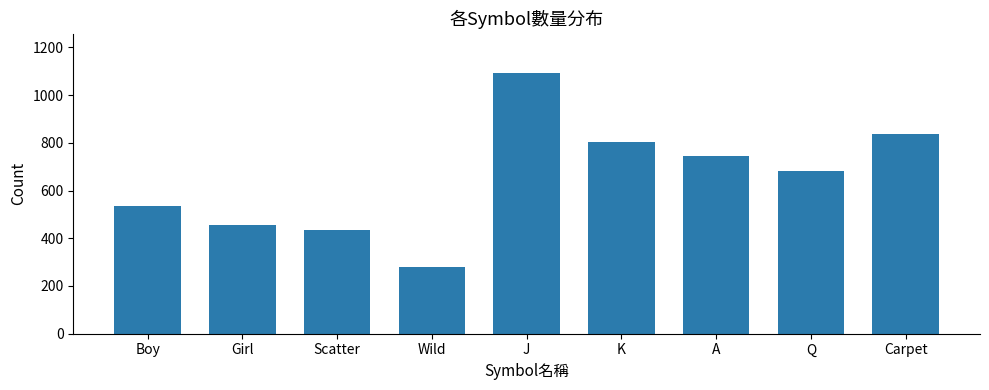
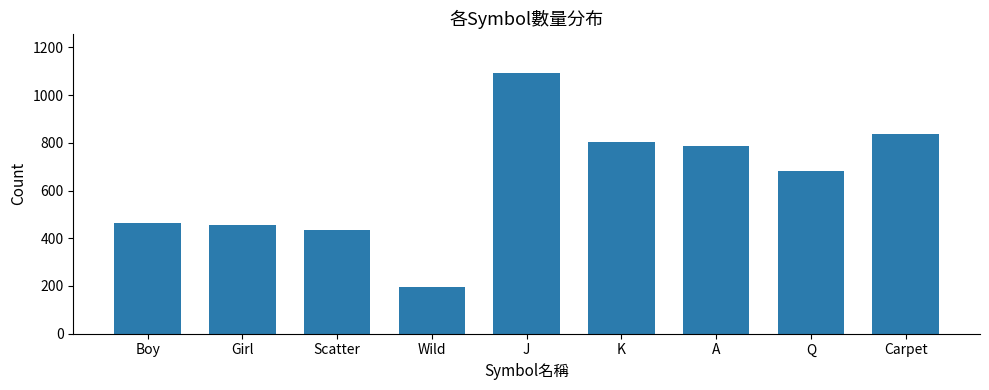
  {
-   "Boy": 540,
+   "Boy": 470,
    "Girl": 460,
    "Scatter": 440,
-   "Wild": 280,
+   "Wild": 200,
    "J": 1090,
    "K": 810,
-   "A": 750,
+   "A": 790,
    "Q": 680,
    "Carpet": 840
  }
